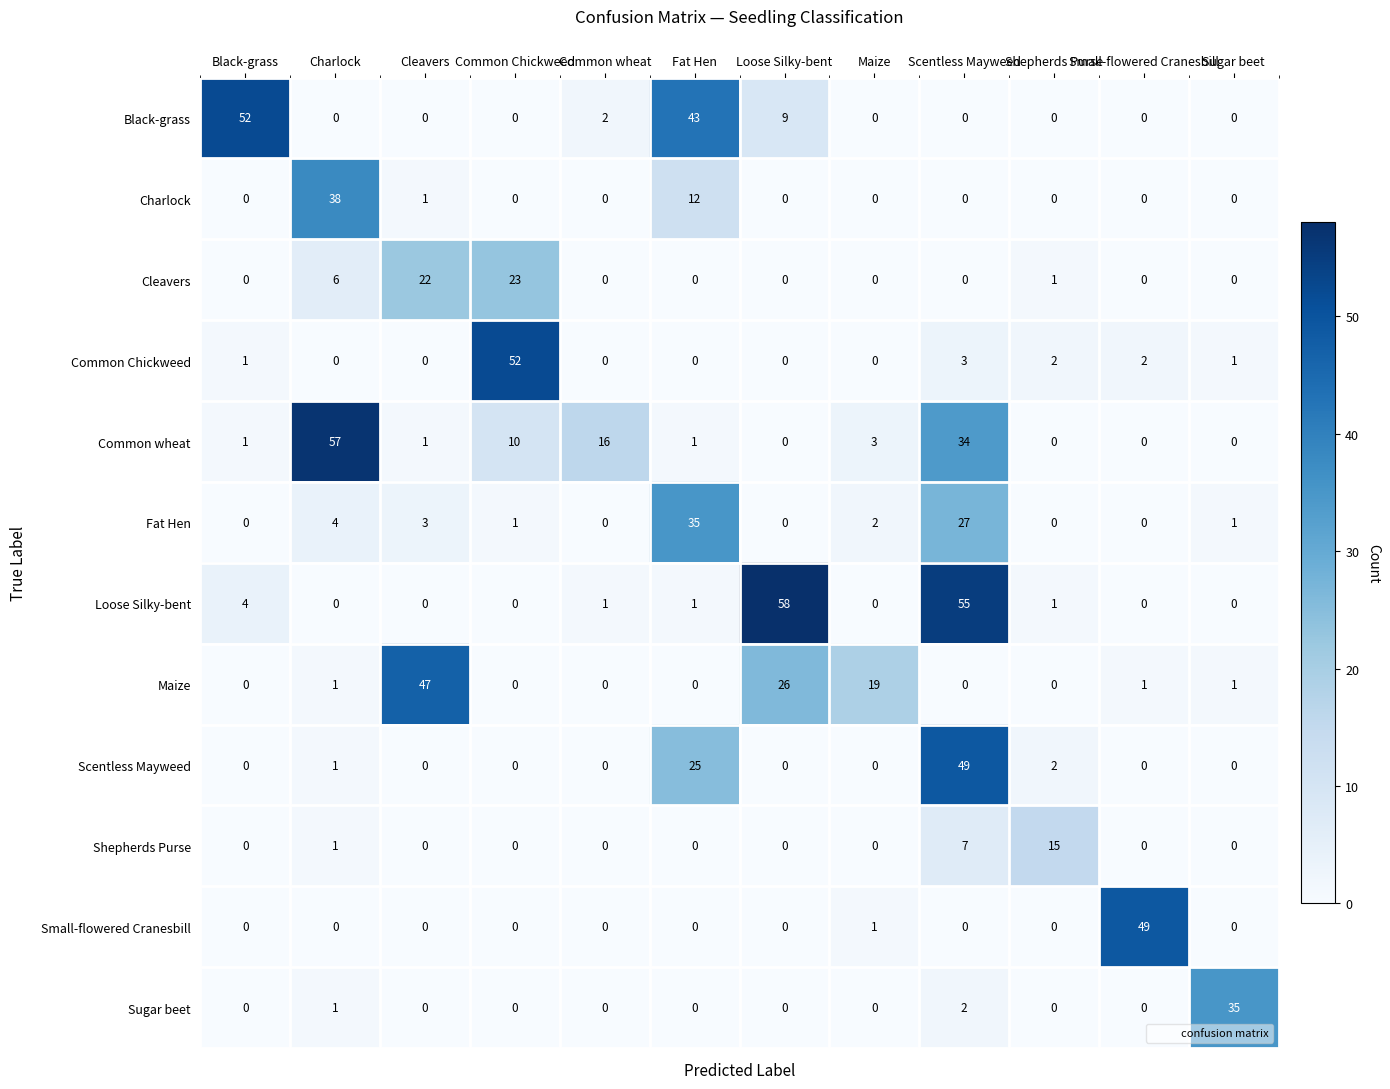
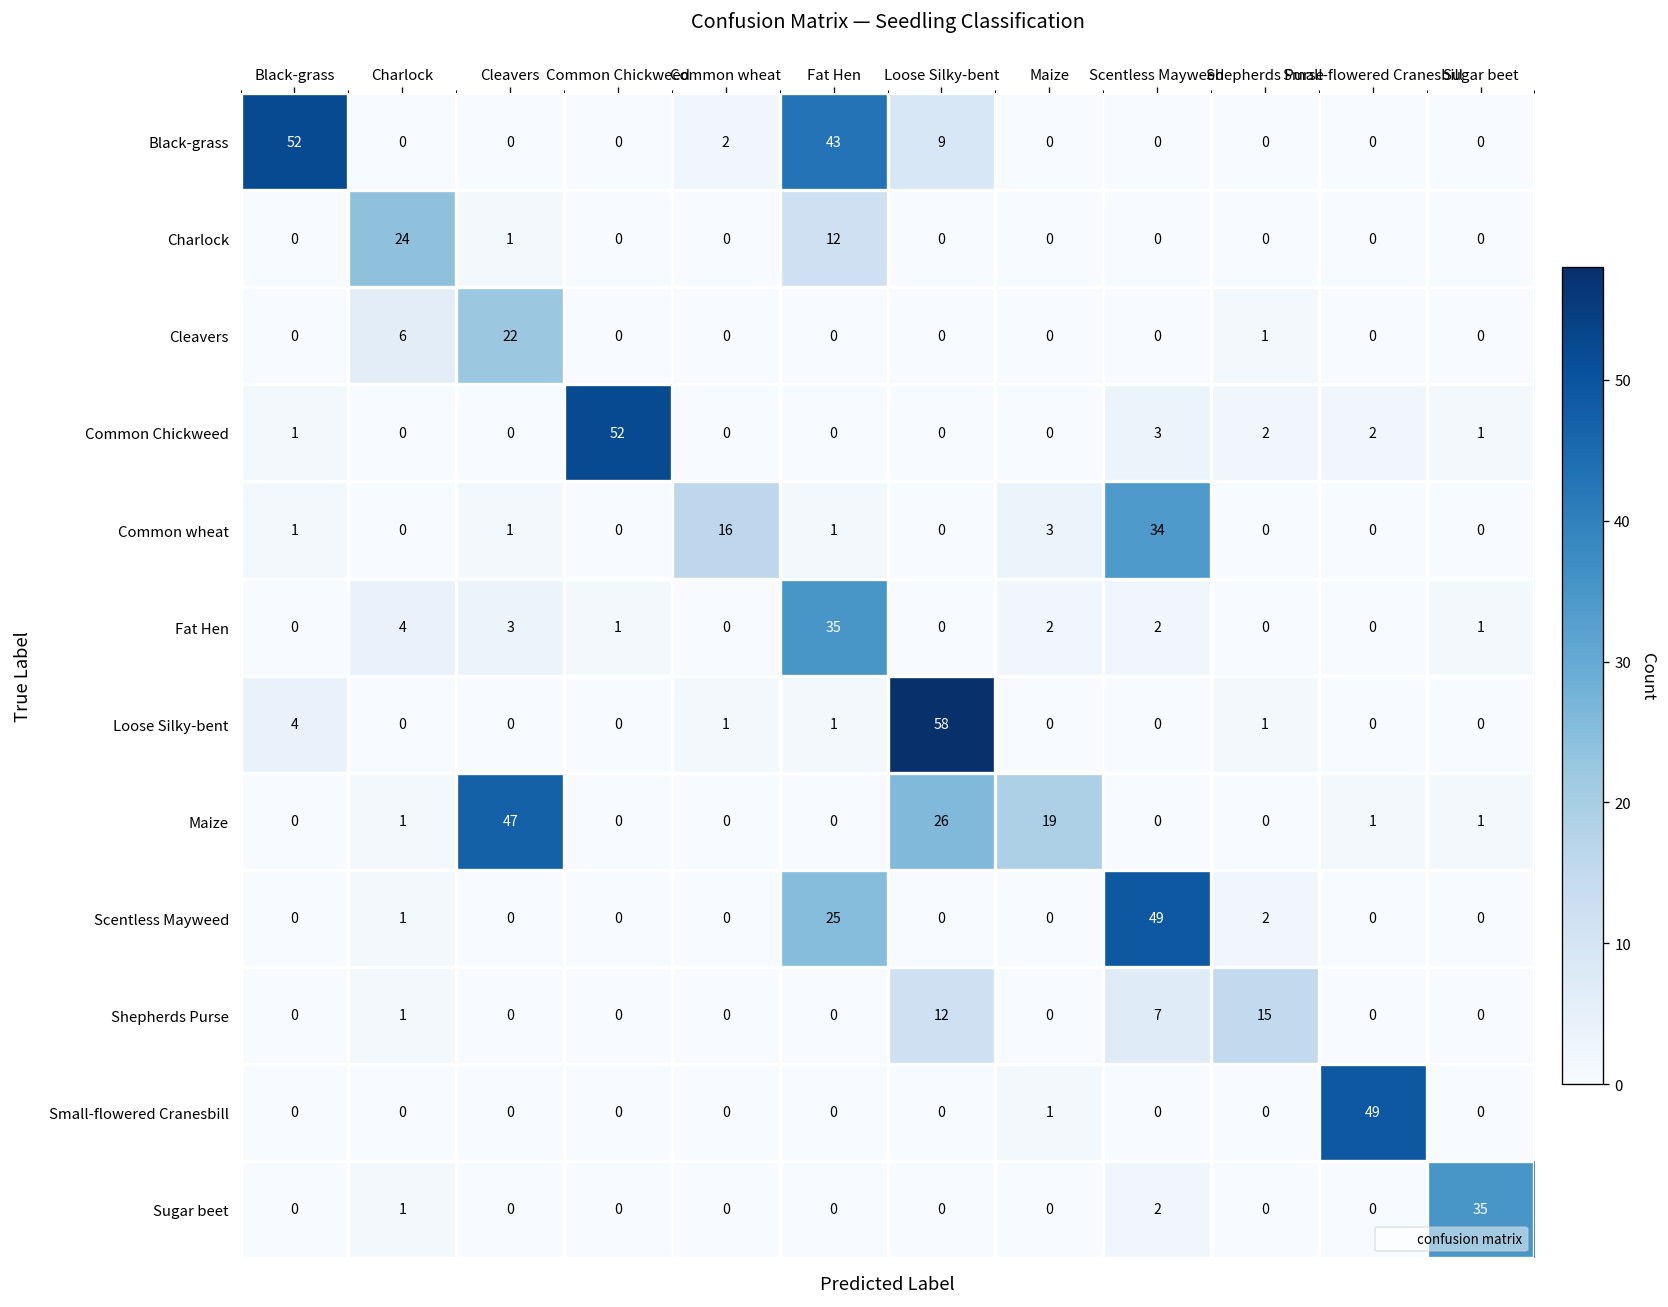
  {
    "Black-grass": {
      "Black-grass": 52,
      "Charlock": 0,
      "Cleavers": 0,
      "Common Chickweed": 0,
      "Fat Hen": 43,
      "Loose Silky-bent": 9,
      "Maize": 0,
      "Scentless Mayweed": 0
    },
    "Charlock": {
      "Black-grass": 0,
-     "Charlock": 38,
+     "Charlock": 24,
      "Cleavers": 1,
      "Common Chickweed": 0,
      "Fat Hen": 12,
      "Loose Silky-bent": 0,
      "Maize": 0,
      "Scentless Mayweed": 0
    },
    "Cleavers": {
      "Black-grass": 0,
      "Charlock": 6,
      "Cleavers": 22,
-     "Common Chickweed": 23,
+     "Common Chickweed": 0,
      "Fat Hen": 0,
      "Loose Silky-bent": 0,
      "Maize": 0,
      "Scentless Mayweed": 0
    },
    "Common Chickweed": {
      "Black-grass": 1,
      "Charlock": 0,
      "Cleavers": 0,
      "Common Chickweed": 52,
      "Fat Hen": 0,
      "Loose Silky-bent": 0,
      "Maize": 0,
      "Scentless Mayweed": 3
    },
    "Common wheat": {
      "Black-grass": 1,
-     "Charlock": 57,
+     "Charlock": 0,
      "Cleavers": 1,
-     "Common Chickweed": 10,
+     "Common Chickweed": 0,
      "Fat Hen": 1,
      "Loose Silky-bent": 0,
      "Maize": 3,
      "Scentless Mayweed": 34
    },
    "Fat Hen": {
      "Black-grass": 0,
      "Charlock": 4,
      "Cleavers": 3,
      "Common Chickweed": 1,
      "Fat Hen": 35,
      "Loose Silky-bent": 0,
      "Maize": 2,
-     "Scentless Mayweed": 27
+     "Scentless Mayweed": 2
    },
    "Loose Silky-bent": {
      "Black-grass": 4,
      "Charlock": 0,
      "Cleavers": 0,
      "Common Chickweed": 0,
      "Fat Hen": 1,
      "Loose Silky-bent": 58,
      "Maize": 0,
-     "Scentless Mayweed": 55
+     "Scentless Mayweed": 0
    },
    "Maize": {
      "Black-grass": 0,
      "Charlock": 1,
      "Cleavers": 47,
      "Common Chickweed": 0,
      "Fat Hen": 0,
      "Loose Silky-bent": 26,
      "Maize": 19,
      "Scentless Mayweed": 0
    },
    "Scentless Mayweed": {
      "Black-grass": 0,
      "Charlock": 1,
      "Cleavers": 0,
      "Common Chickweed": 0,
      "Fat Hen": 25,
      "Loose Silky-bent": 0,
      "Maize": 0,
      "Scentless Mayweed": 49
    },
    "Shepherds Purse": {
      "Black-grass": 0,
      "Charlock": 1,
      "Cleavers": 0,
      "Common Chickweed": 0,
      "Fat Hen": 0,
-     "Loose Silky-bent": 0,
+     "Loose Silky-bent": 12,
      "Maize": 0,
      "Scentless Mayweed": 7
    },
    "Small-flowered Cranesbill": {
      "Black-grass": 0,
      "Charlock": 0,
      "Cleavers": 0,
      "Common Chickweed": 0,
      "Fat Hen": 0,
      "Loose Silky-bent": 0,
      "Maize": 1,
      "Scentless Mayweed": 0
    },
    "Sugar beet": {
      "Black-grass": 0,
      "Charlock": 1,
      "Cleavers": 0,
      "Common Chickweed": 0,
      "Fat Hen": 0,
      "Loose Silky-bent": 0,
      "Maize": 0,
      "Scentless Mayweed": 2
    }
  }
